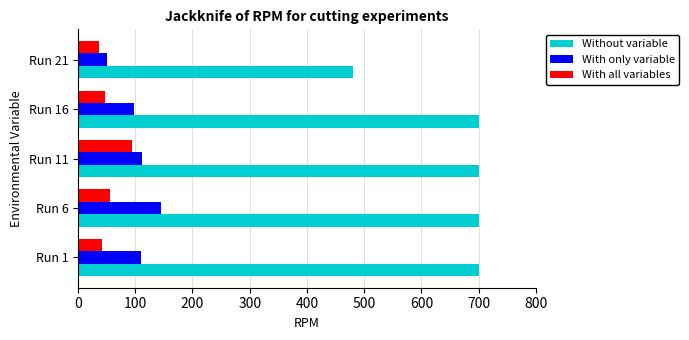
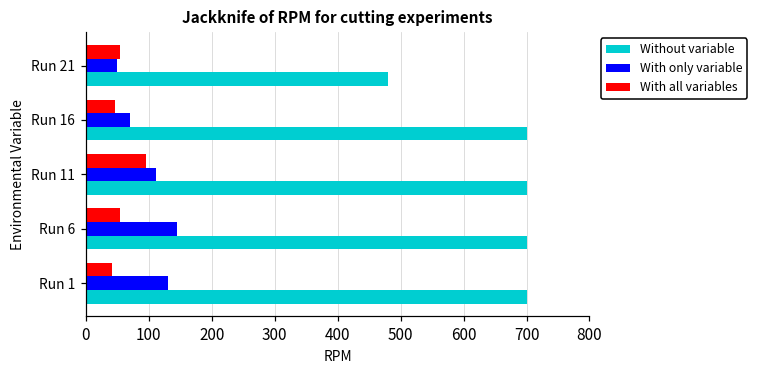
  {
    "Without variable": {
      "Run 21": 480,
      "Run 16": 700,
      "Run 11": 700,
      "Run 6": 700,
      "Run 1": 700
    },
    "With only variable": {
      "Run 21": 50,
-     "Run 16": 100,
+     "Run 16": 70,
      "Run 11": 110,
      "Run 6": 150,
-     "Run 1": 110
+     "Run 1": 130
    },
    "With all variables": {
-     "Run 21": 40,
+     "Run 21": 60,
      "Run 16": 50,
      "Run 11": 100,
      "Run 6": 60,
      "Run 1": 40
    }
  }
